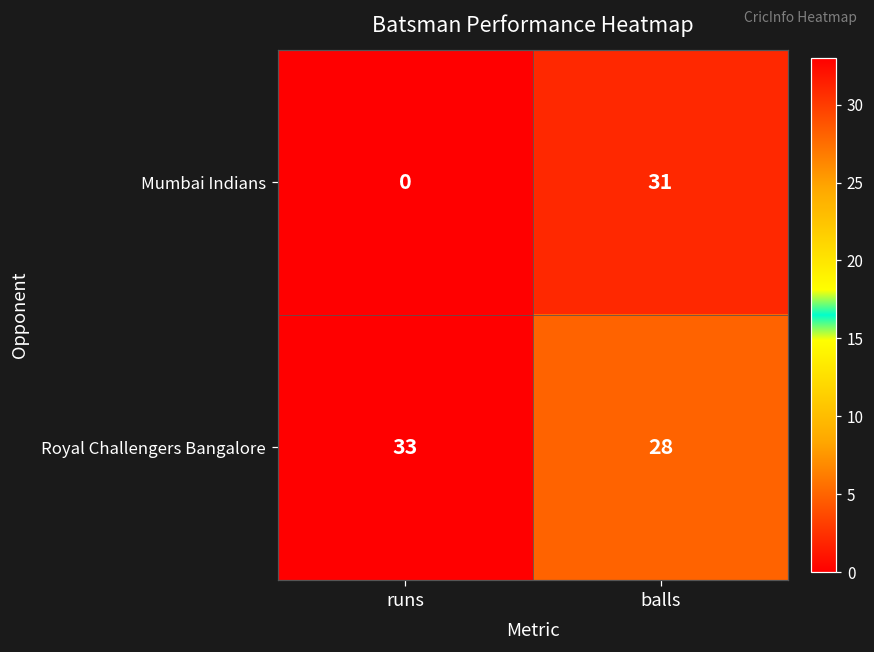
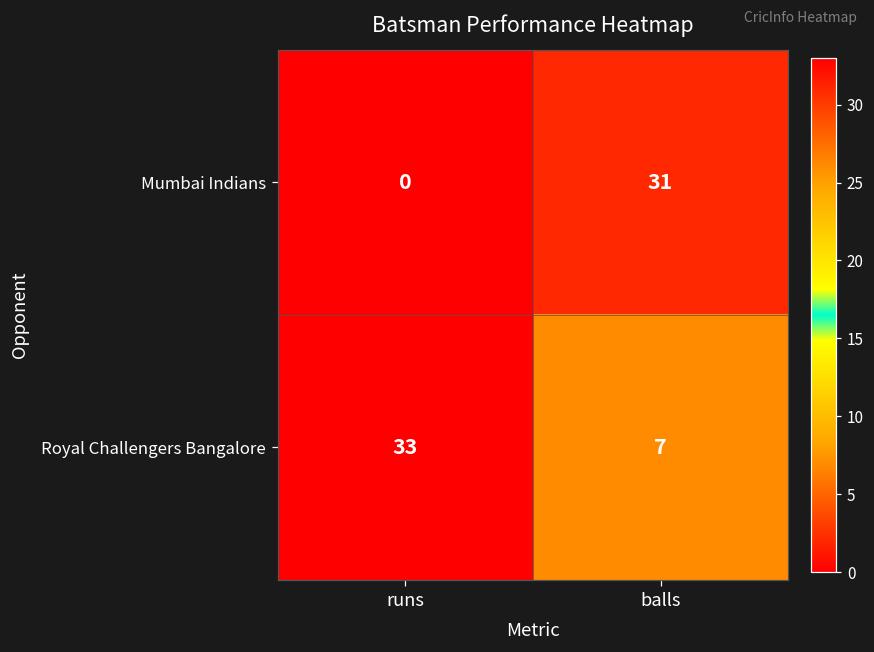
  {
    "Mumbai Indians": {
      "runs": 0,
      "balls": 31
    },
    "Royal Challengers Bangalore": {
      "runs": 33,
-     "balls": 28
+     "balls": 7
    }
  }
